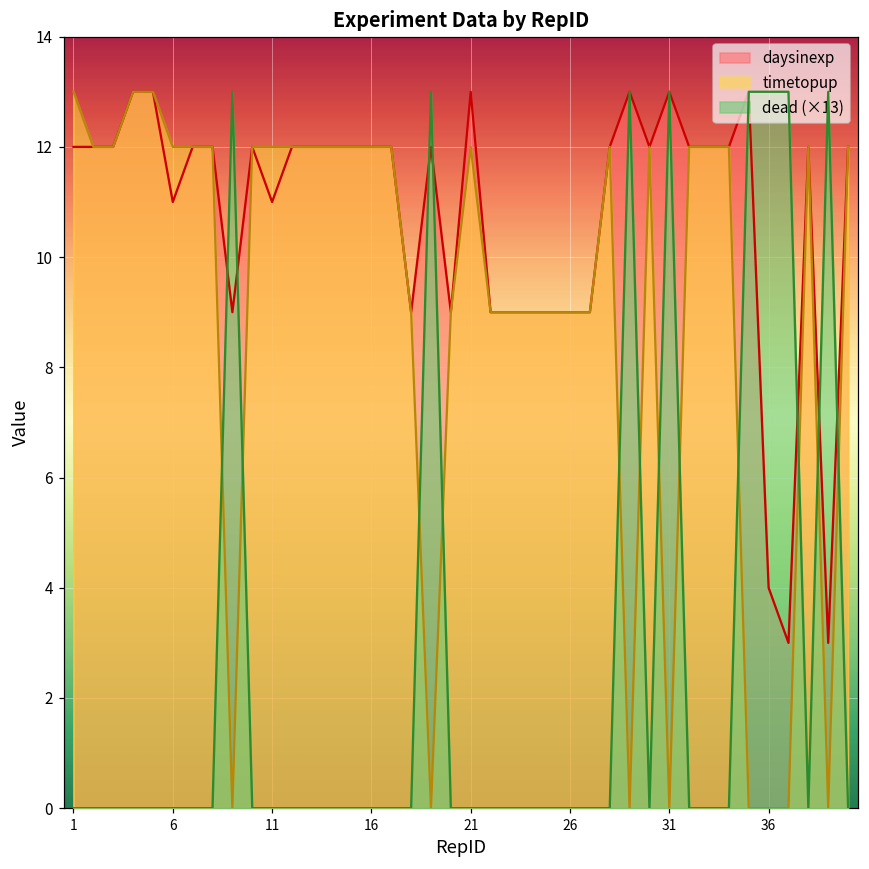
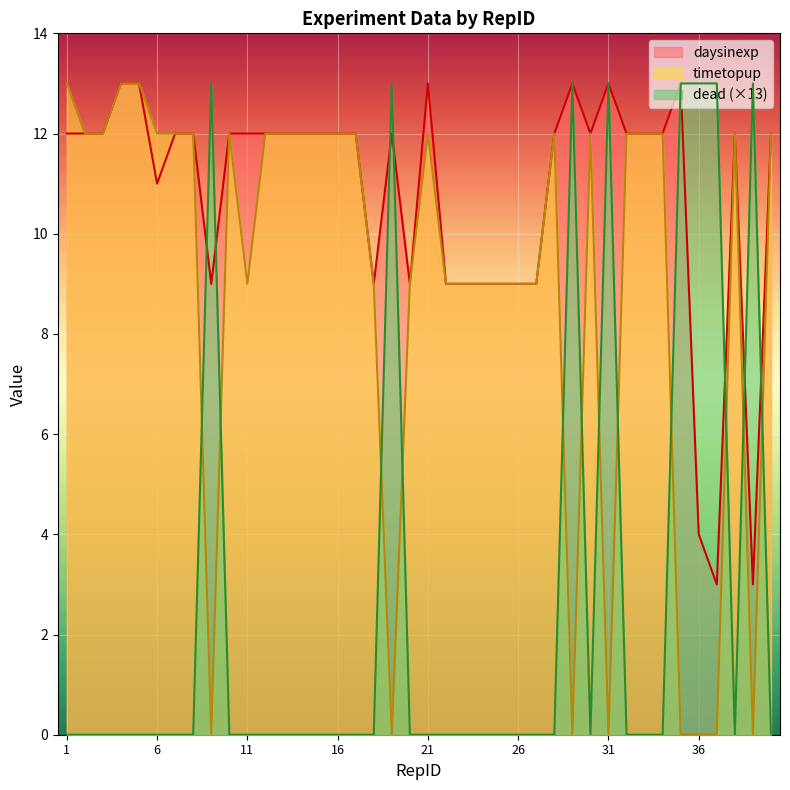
  {
    "daysinexp": {
      "1": 12,
      "6": 11,
-     "11": 11,
+     "11": 12,
      "21": 13,
      "36": 4
    },
    "timetopup": {
      "1": 13,
      "6": 12,
-     "11": 12,
+     "11": 9,
      "21": 12,
      "31": 0,
      "36": 0
    },
    "dead (×13)": {
      "1": 0,
      "6": 0,
      "11": 0,
      "16": 0,
      "21": 0,
      "26": 0
    }
  }
